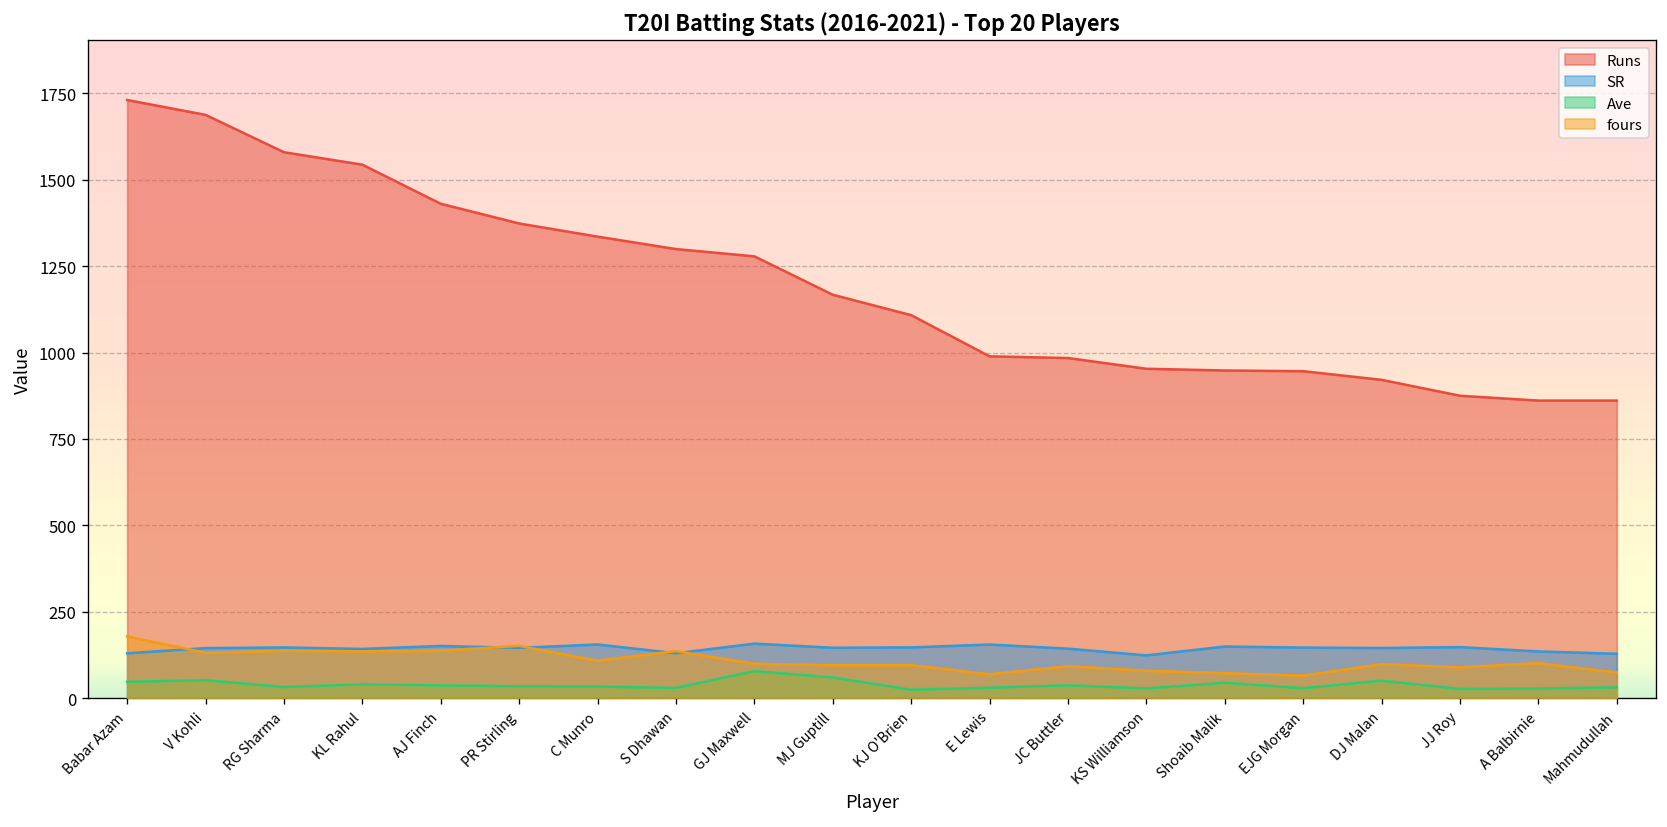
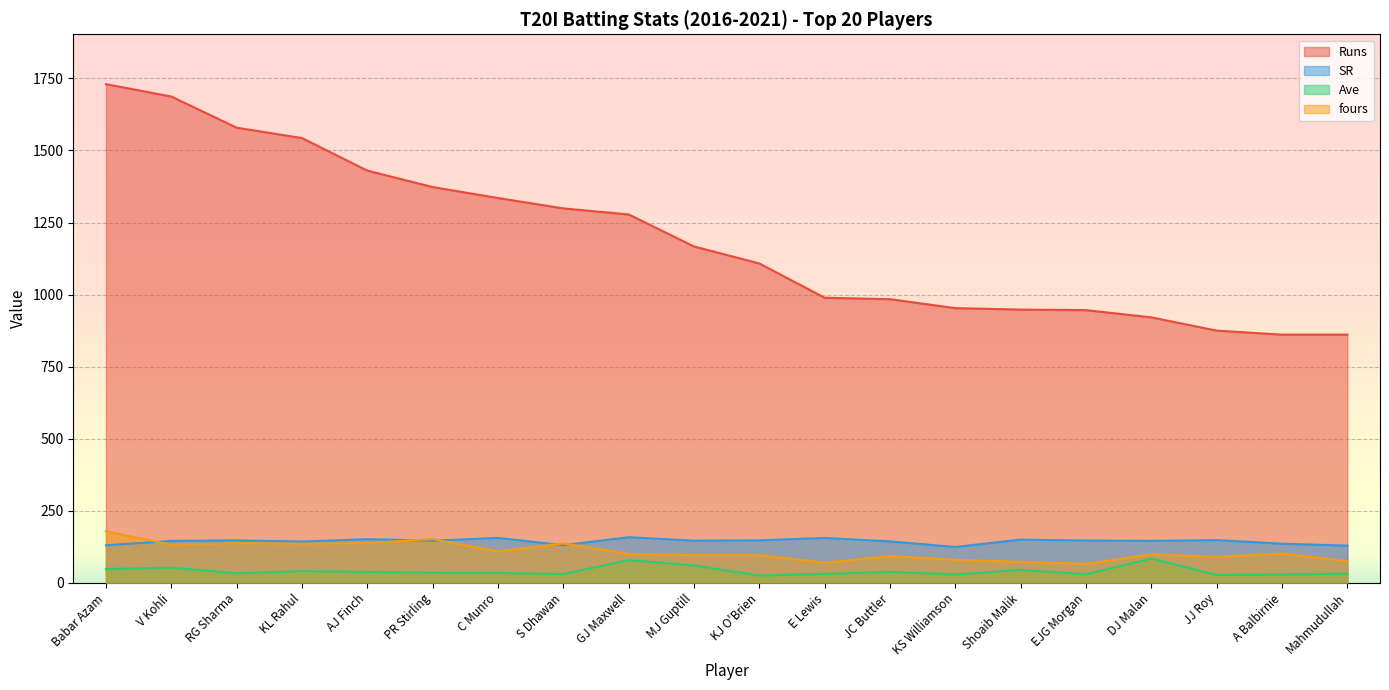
  {
    "Runs": {
      "Babar Azam": 1730,
      "V Kohli": 1690,
      "RG Sharma": 1580,
      "KL Rahul": 1540,
      "AJ Finch": 1430,
      "PR Stirling": 1370,
      "C Munro": 1340,
      "S Dhawan": 1300,
      "GJ Maxwell": 1280,
      "MJ Guptill": 1170,
      "KJ O'Brien": 1110,
      "E Lewis": 990,
      "JC Buttler": 980,
      "KS Williamson": 950,
      "Shoaib Malik": 950,
      "EJG Morgan": 950,
      "DJ Malan": 920,
      "JJ Roy": 880,
      "A Balbirnie": 860,
      "Mahmudullah": 860
    },
    "SR": {
      "Babar Azam": 130,
      "V Kohli": 150,
      "RG Sharma": 150,
      "AJ Finch": 150,
      "C Munro": 160,
      "GJ Maxwell": 160,
      "MJ Guptill": 150,
      "KJ O'Brien": 150,
      "E Lewis": 160,
      "JC Buttler": 140,
      "KS Williamson": 120,
      "Shoaib Malik": 150,
      "EJG Morgan": 150,
      "DJ Malan": 150,
      "JJ Roy": 150,
      "A Balbirnie": 140,
      "Mahmudullah": 130
    },
    "Ave": {
      "Babar Azam": 50,
      "V Kohli": 50,
      "RG Sharma": 30,
      "KL Rahul": 40,
      "AJ Finch": 40,
      "PR Stirling": 40,
      "C Munro": 30,
      "S Dhawan": 30,
      "GJ Maxwell": 80,
      "MJ Guptill": 60,
      "KJ O'Brien": 30,
      "E Lewis": 30,
      "JC Buttler": 40,
      "KS Williamson": 30,
      "Shoaib Malik": 50,
      "EJG Morgan": 30,
-     "DJ Malan": 50,
+     "DJ Malan": 80,
      "JJ Roy": 30,
      "A Balbirnie": 30,
      "Mahmudullah": 30
    },
    "fours": {
      "Babar Azam": 180,
      "V Kohli": 130,
      "RG Sharma": 140,
      "AJ Finch": 140,
      "C Munro": 110,
      "GJ Maxwell": 100,
      "MJ Guptill": 100,
      "KJ O'Brien": 100,
      "E Lewis": 70,
      "JC Buttler": 90,
      "KS Williamson": 80,
      "Shoaib Malik": 70,
      "EJG Morgan": 70,
      "DJ Malan": 100,
      "JJ Roy": 90,
      "A Balbirnie": 100,
      "Mahmudullah": 80
    }
  }
